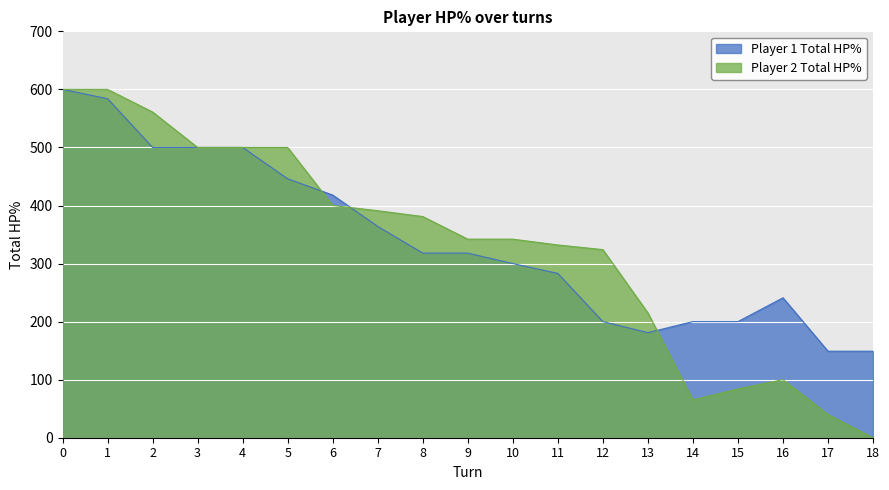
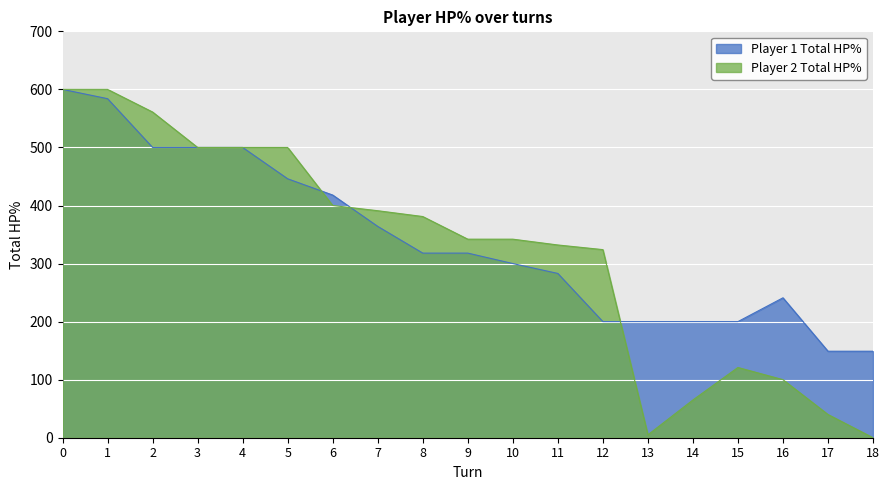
  {
    "Player 1 Total HP%": {
      "1": 580,
      "2": 500,
      "5": 450,
      "6": 420,
      "7": 360,
      "8": 320,
      "9": 320,
      "10": 300,
      "11": 280,
      "12": 200,
-     "13": 180,
+     "13": 200,
      "14": 200,
      "15": 200,
      "16": 240,
      "17": 150,
      "18": 150
    },
    "Player 2 Total HP%": {
      "1": 600,
      "2": 560,
      "5": 500,
      "6": 400,
      "7": 390,
      "8": 380,
      "9": 340,
      "10": 340,
      "11": 330,
      "12": 320,
-     "13": 220,
+     "13": 10,
      "14": 70,
-     "15": 80,
+     "15": 120,
      "16": 100,
      "17": 40,
      "18": 0
    }
  }
